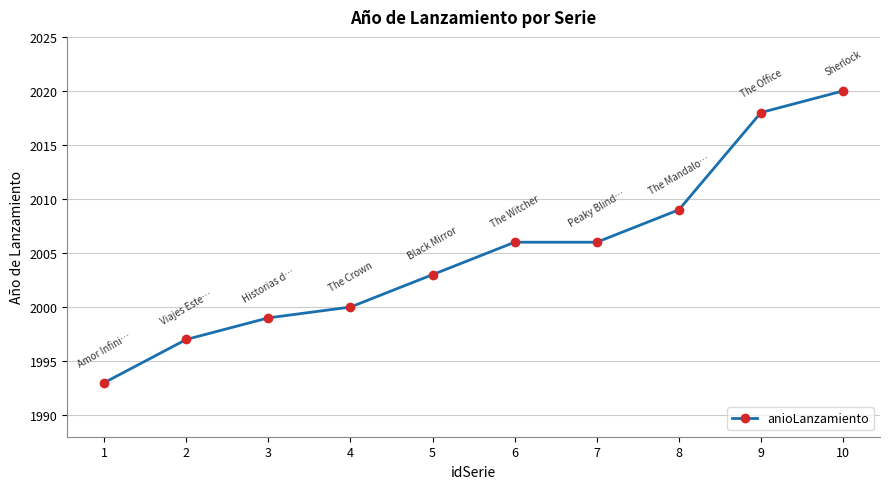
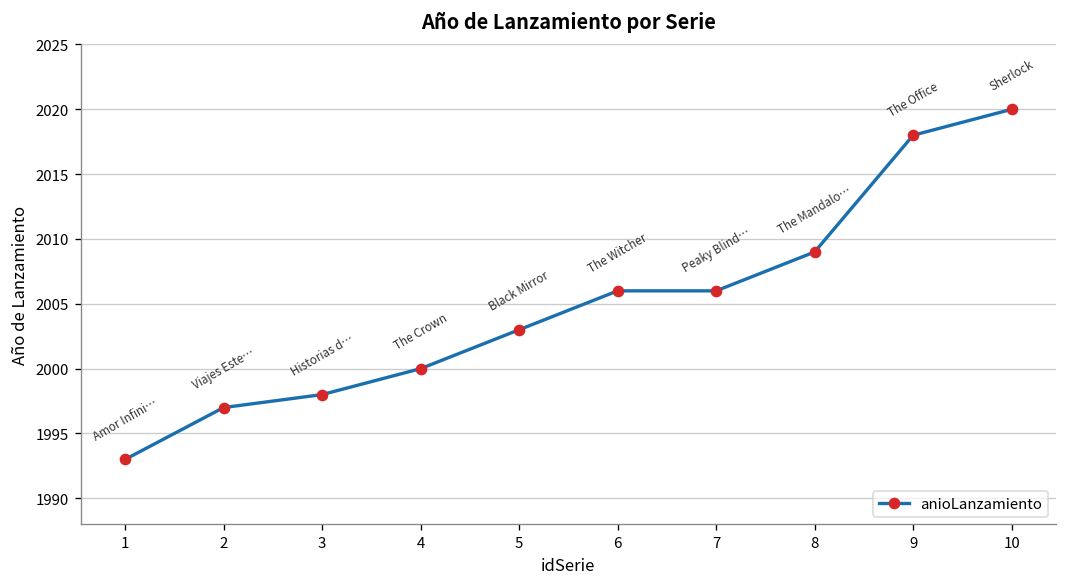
  {
    "1": 1993,
    "2": 1997,
-   "3": 1999,
+   "3": 1998,
    "4": 2000,
    "5": 2003,
    "6": 2006,
    "7": 2006,
    "8": 2009,
    "9": 2018,
    "10": 2020
  }
